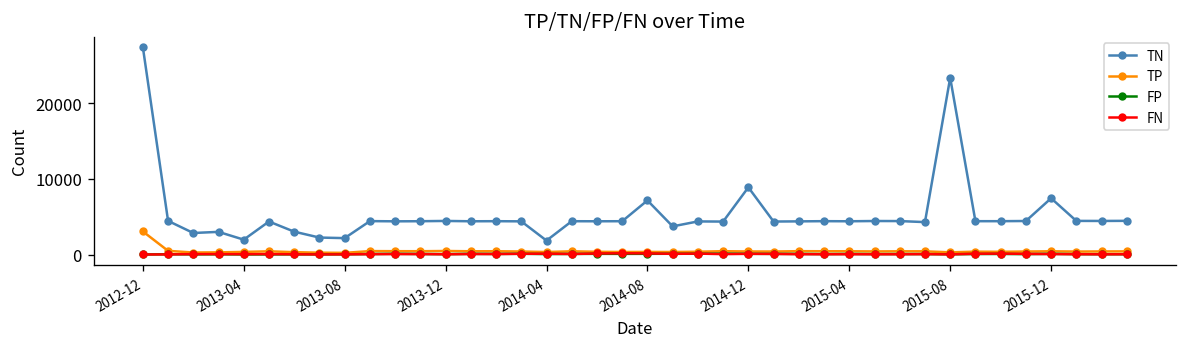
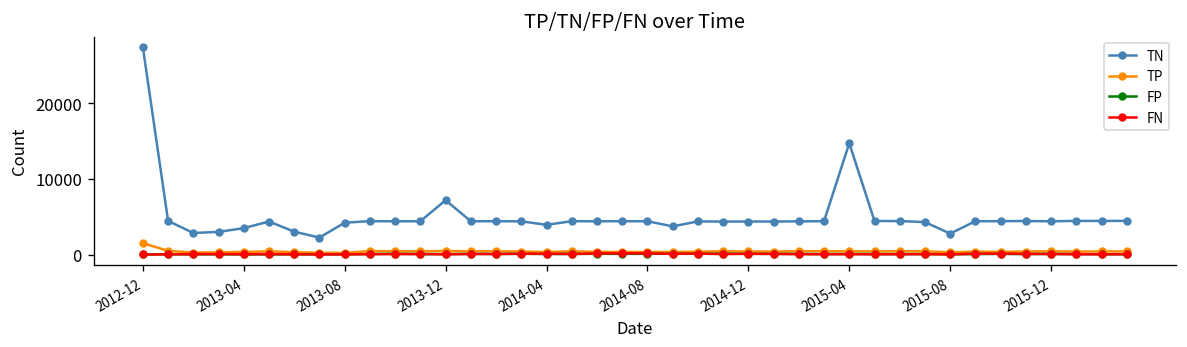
  {
    "TN": {
      "2012-12": 27000,
-     "2013-04": 2000,
-     "2013-08": 2000,
-     "2013-12": 4000,
-     "2014-04": 2000,
-     "2014-08": 7000,
-     "2014-12": 9000,
-     "2015-04": 4000,
-     "2015-08": 23000,
-     "2015-12": 7000
+     "2013-04": 3000,
+     "2013-08": 4000,
+     "2013-12": 7000,
+     "2014-04": 4000,
+     "2014-08": 4000,
+     "2014-12": 4000,
+     "2015-04": 15000,
+     "2015-08": 3000,
+     "2015-12": 4000
    },
    "TP": {
-     "2012-12": 3000,
+     "2012-12": 2000,
      "2013-12": 0
    }
  }
